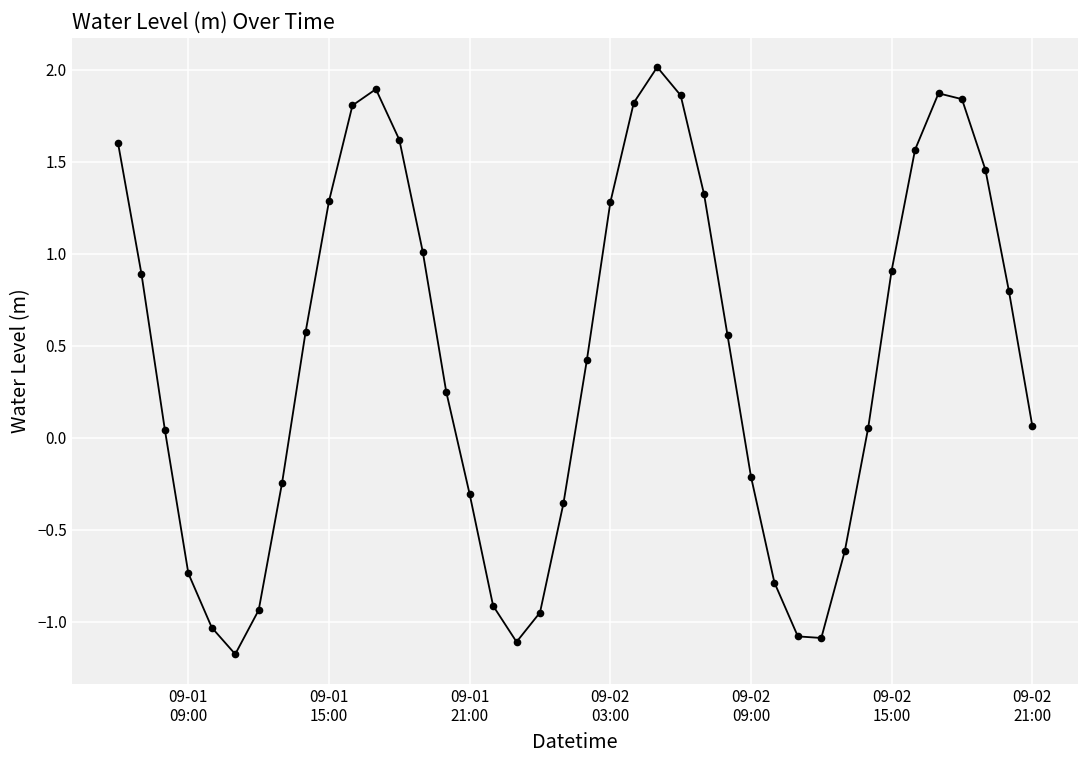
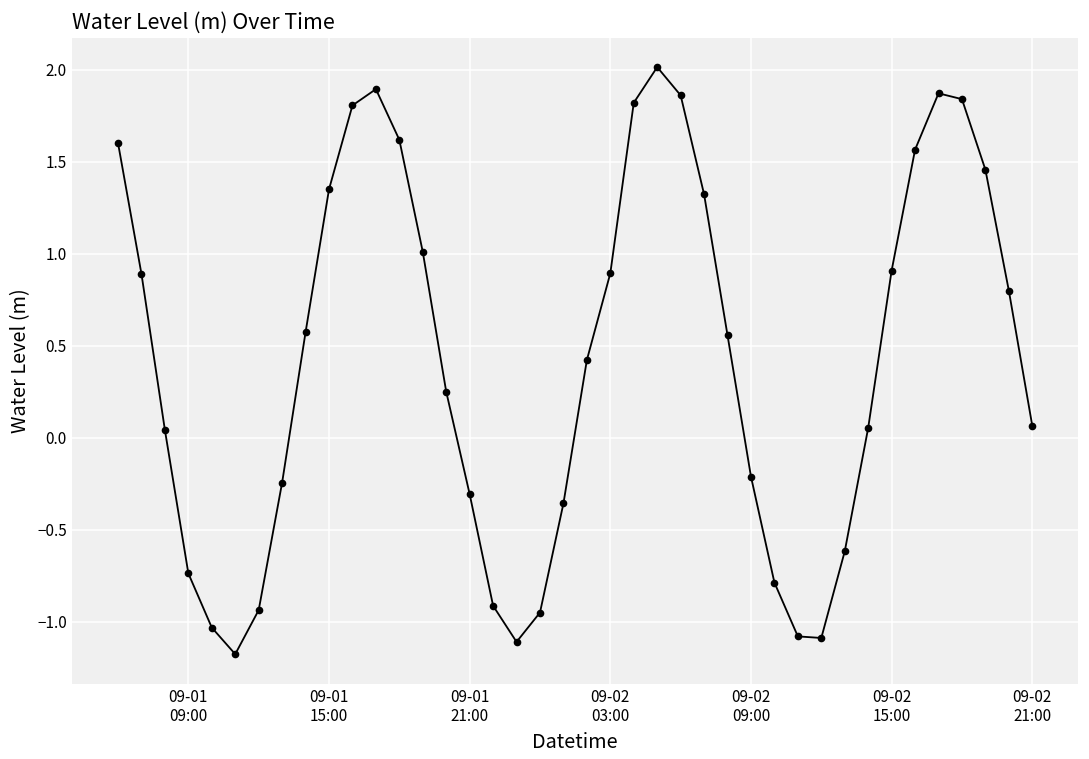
  {
    "09-01 09:00": -0.74,
-   "09-01 15:00": 1.29,
+   "09-01 15:00": 1.35,
    "09-01 21:00": -0.31,
-   "09-02 03:00": 1.28,
+   "09-02 03:00": 0.89,
    "09-02 09:00": -0.21,
    "09-02 15:00": 0.91,
    "09-02 21:00": 0.07
  }
